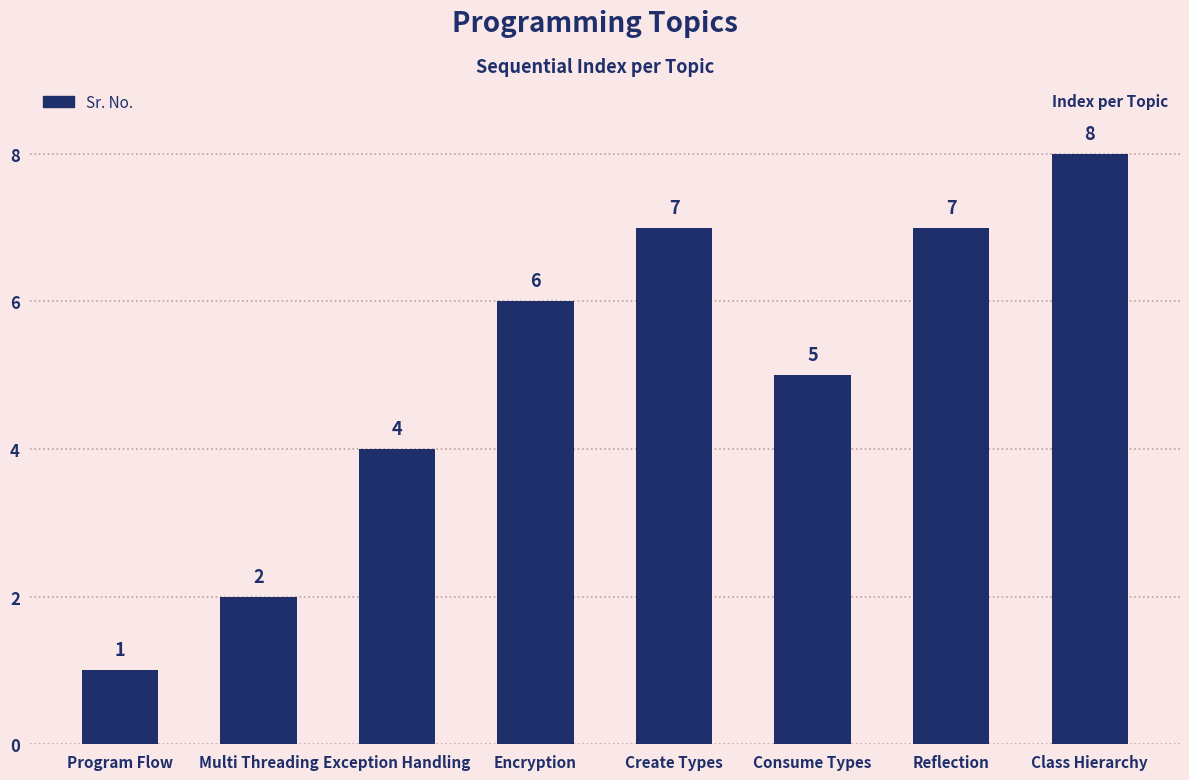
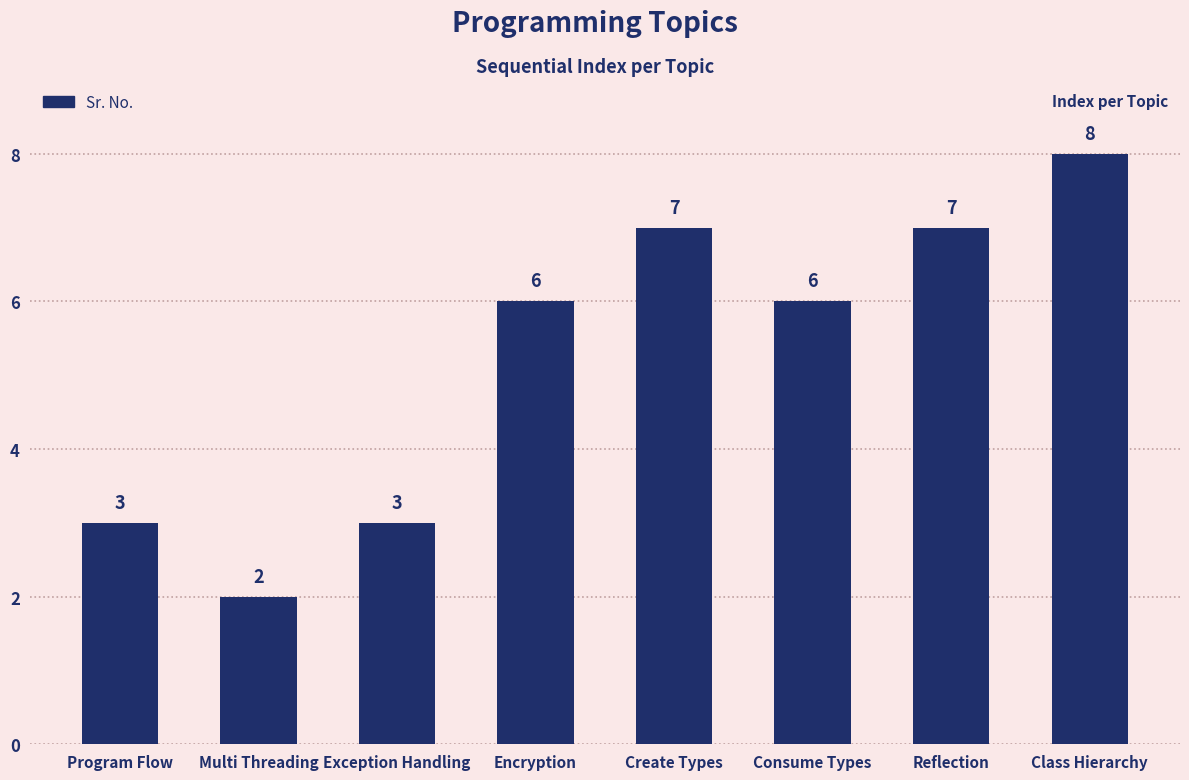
  {
-   "Program Flow": 1,
+   "Program Flow": 3,
    "Multi Threading": 2,
-   "Exception Handling": 4,
+   "Exception Handling": 3,
    "Encryption": 6,
    "Create Types": 7,
-   "Consume Types": 5,
+   "Consume Types": 6,
    "Reflection": 7,
    "Class Hierarchy": 8
  }
